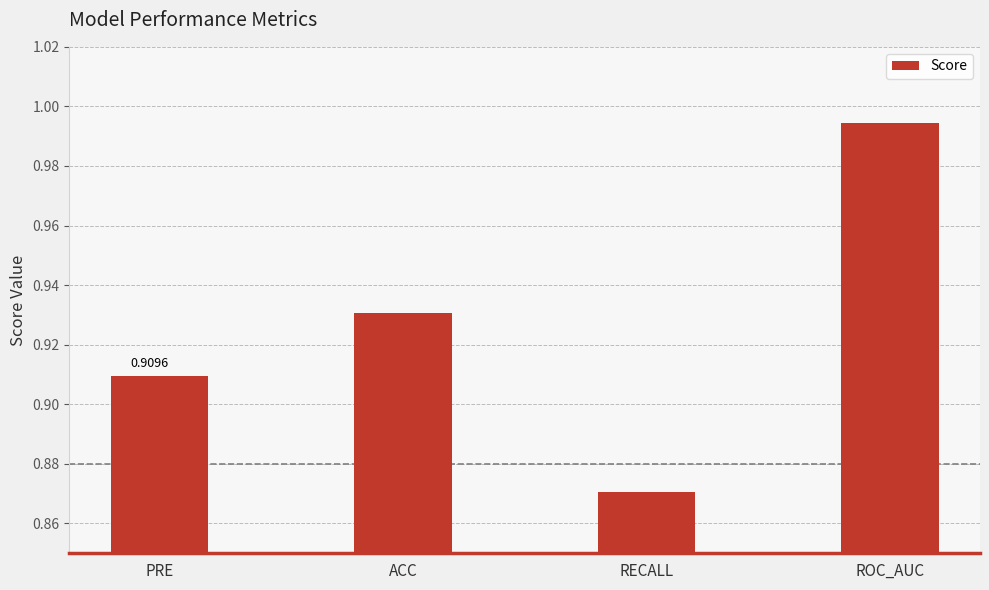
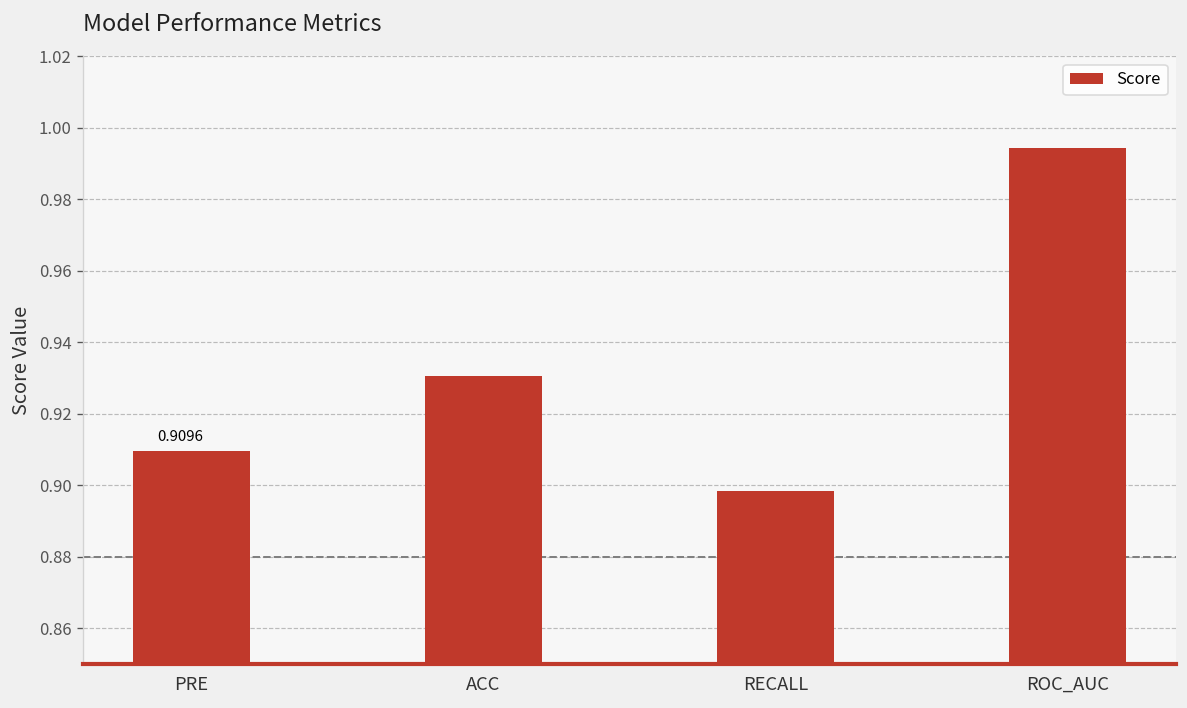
  {
    "ACC": 0.931,
-   "RECALL": 0.871,
+   "RECALL": 0.898,
    "ROC_AUC": 0.994
  }
